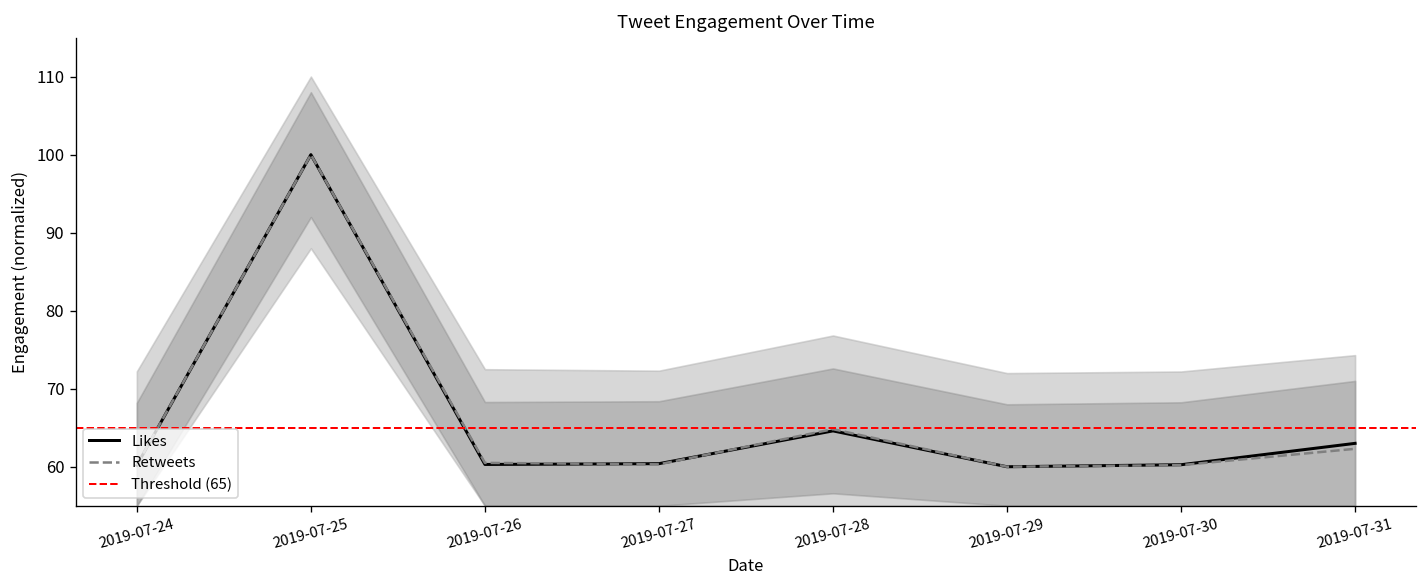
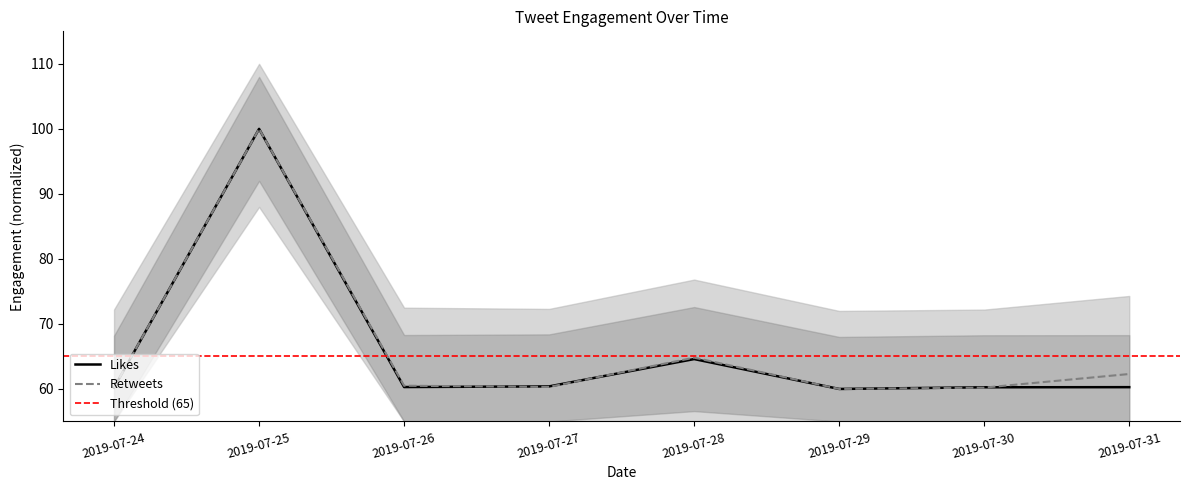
  {
    "Likes": {
-     "2019-07-31": 63
+     "2019-07-31": 60
    }
  }
